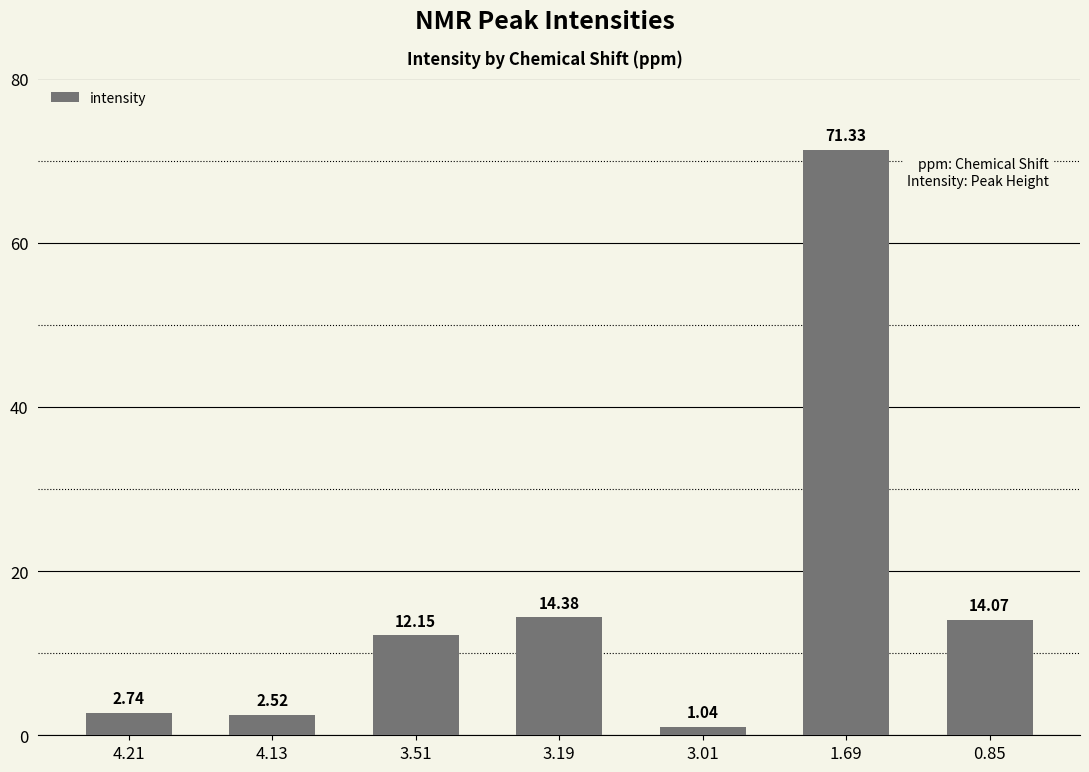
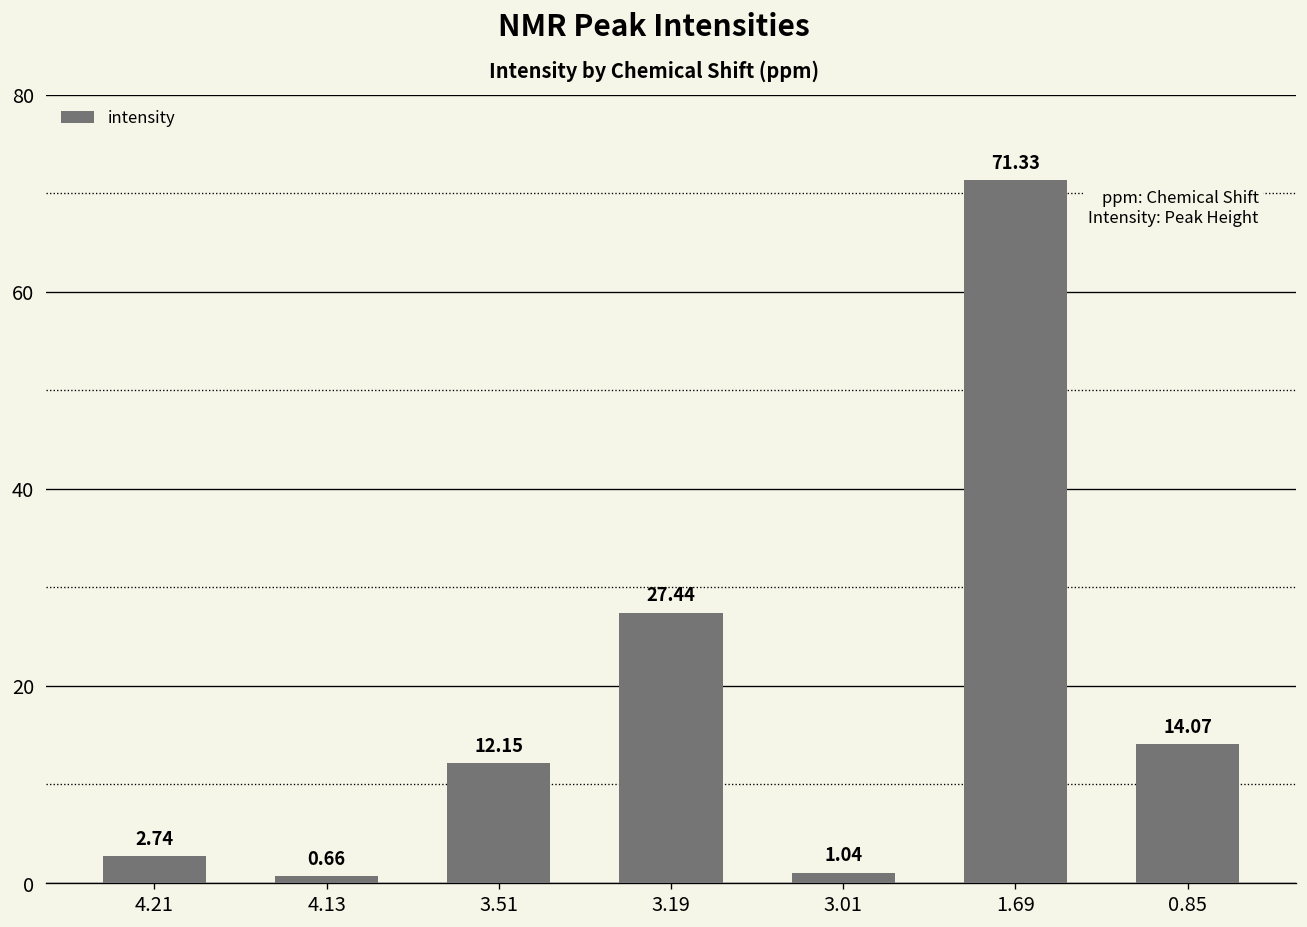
  {
    "4.21": 2.74,
-   "4.13": 2.52,
+   "4.13": 0.66,
    "3.51": 12.15,
-   "3.19": 14.38,
+   "3.19": 27.44,
    "3.01": 1.04,
    "1.69": 71.33,
    "0.85": 14.07
  }
